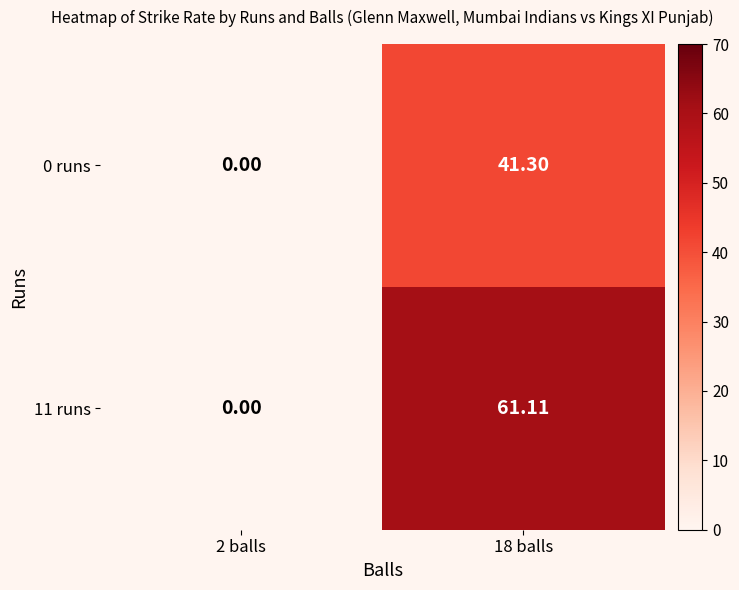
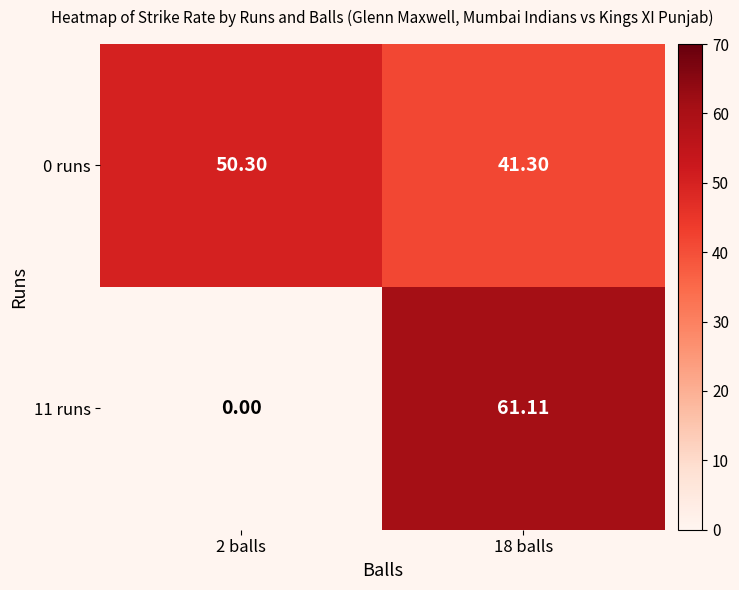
  {
    "0 runs": {
-     "2 balls": 0.00,
+     "2 balls": 50.30,
      "18 balls": 41.30
    },
    "11 runs": {
      "2 balls": 0.00,
      "18 balls": 61.11
    }
  }
